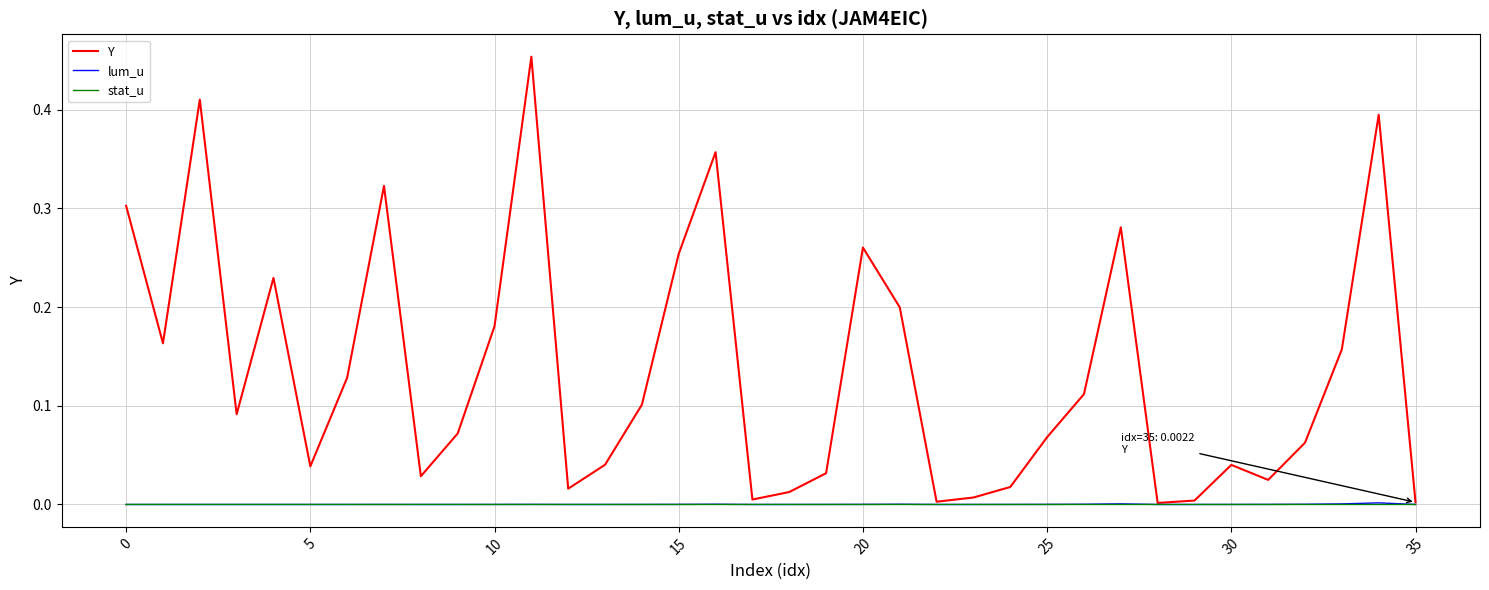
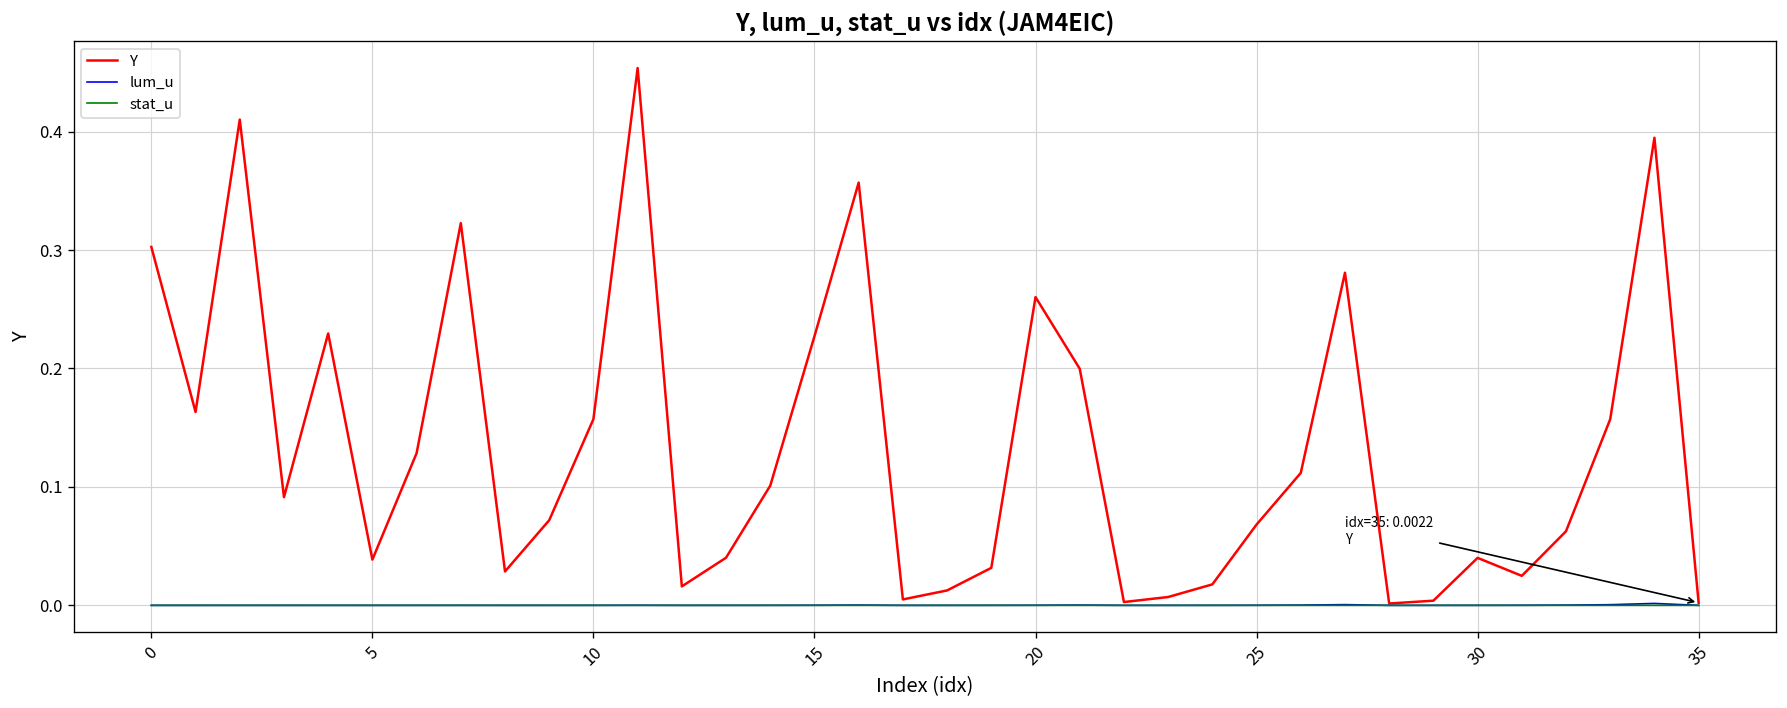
  {
    "Y": {
      "0": 0.30,
      "5": 0.04,
-     "10": 0.18,
-     "15": 0.25,
+     "10": 0.16,
+     "15": 0.23,
      "20": 0.26,
      "25": 0.07
    }
  }
